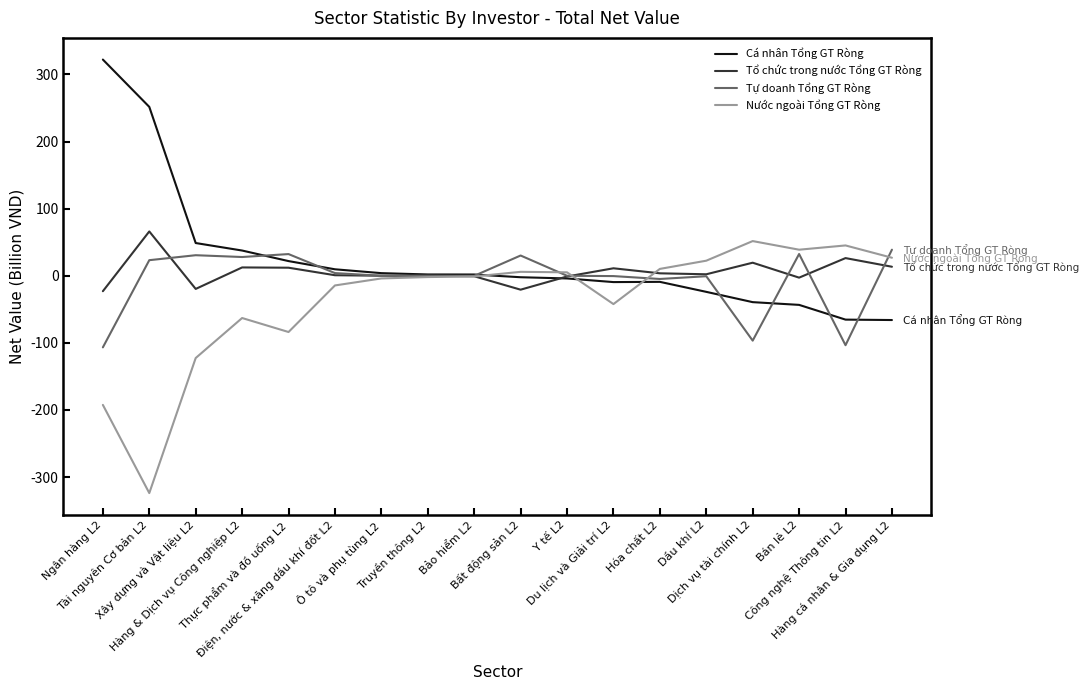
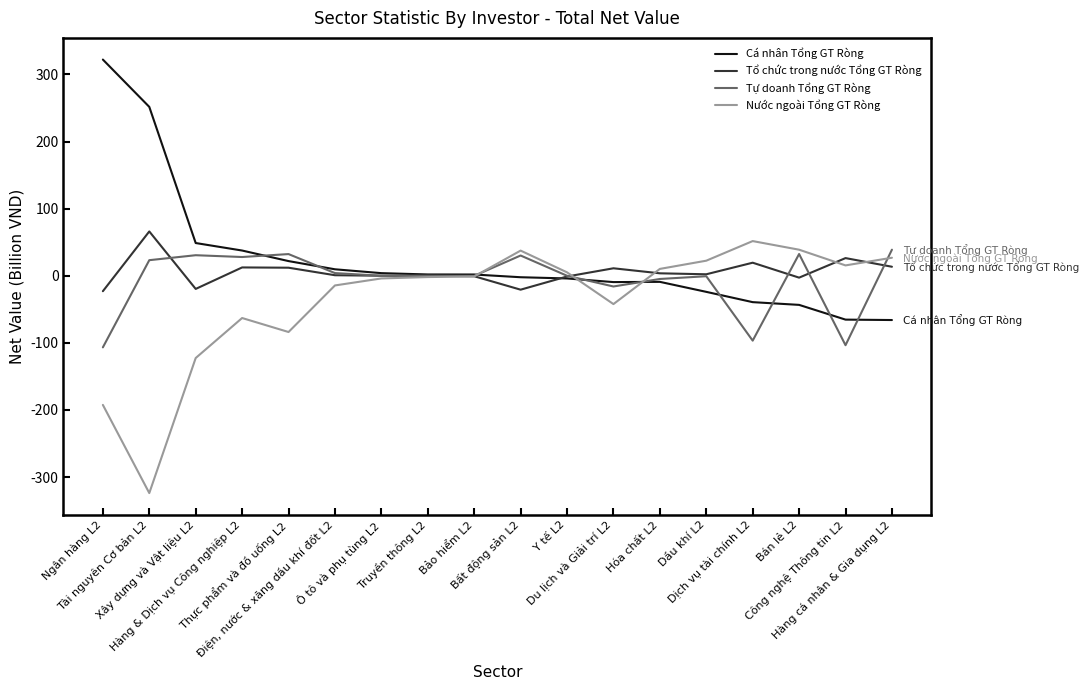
  {
    "Tự doanh Tổng GT Ròng": {
      "Ngân hàng L2": -110,
      "Tài nguyên Cơ bản L2": 20,
      "Xây dựng và Vật liệu L2": 30,
      "Hàng & Dịch vụ Công nghiệp L2": 30,
      "Thực phẩm và đồ uống L2": 30,
      "Bất động sản L2": 30,
-     "Du lịch và Giải trí L2": 0,
+     "Du lịch và Giải trí L2": -20,
      "Hóa chất L2": 0,
      "Dịch vụ tài chính L2": -100,
      "Bán lẻ L2": 30,
      "Công nghệ Thông tin L2": -100,
      "Hàng cá nhân & Gia dụng L2": 40
    },
    "Nước ngoài Tổng GT Ròng": {
      "Ngân hàng L2": -190,
      "Tài nguyên Cơ bản L2": -320,
      "Xây dựng và Vật liệu L2": -120,
      "Hàng & Dịch vụ Công nghiệp L2": -60,
      "Thực phẩm và đồ uống L2": -80,
      "Điện, nước & xăng dầu khí đốt L2": -10,
      "Ô tô và phụ tùng L2": 0,
-     "Bất động sản L2": 10,
+     "Bất động sản L2": 40,
      "Y tế L2": 10,
      "Du lịch và Giải trí L2": -40,
      "Hóa chất L2": 10,
      "Dầu khí L2": 20,
      "Dịch vụ tài chính L2": 50,
      "Bán lẻ L2": 40,
-     "Công nghệ Thông tin L2": 50,
+     "Công nghệ Thông tin L2": 20,
      "Hàng cá nhân & Gia dụng L2": 30
    }
  }
